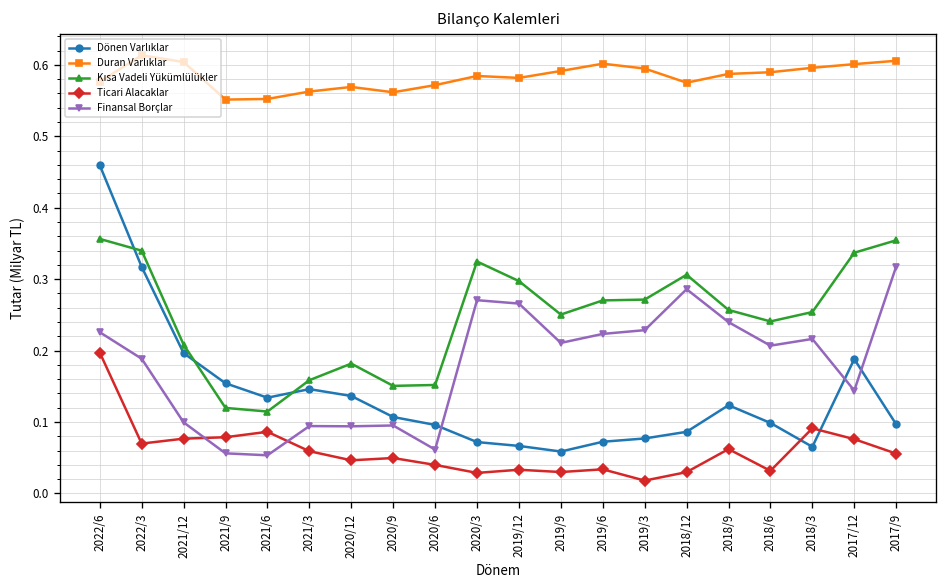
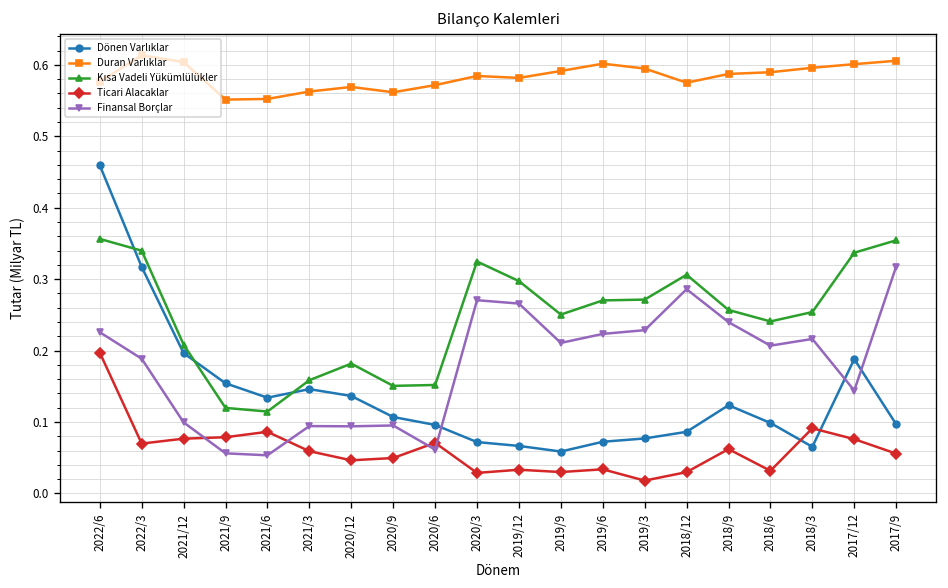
  {
    "Dönen Varlıklar": {
      "2022/6": 0.46,
      "2022/3": 0.32,
      "2021/12": 0.20,
      "2021/9": 0.15,
      "2021/6": 0.13,
      "2021/3": 0.15,
      "2020/12": 0.14,
      "2020/9": 0.11,
      "2020/6": 0.10,
      "2020/3": 0.07,
      "2019/12": 0.07,
      "2019/9": 0.06,
      "2019/6": 0.07,
      "2019/3": 0.08,
      "2018/12": 0.09,
      "2018/9": 0.12,
      "2018/6": 0.10,
      "2018/3": 0.07,
      "2017/12": 0.19,
      "2017/9": 0.10
    },
    "Duran Varlıklar": {
      "2021/9": 0.55,
      "2021/6": 0.55,
      "2021/3": 0.56,
      "2020/12": 0.57,
      "2020/9": 0.56,
      "2020/6": 0.57,
      "2020/3": 0.58,
      "2019/12": 0.58,
      "2019/9": 0.59,
      "2019/6": 0.60,
      "2019/3": 0.59,
      "2018/12": 0.58,
      "2018/9": 0.59,
      "2018/6": 0.59,
      "2018/3": 0.60,
      "2017/12": 0.60,
      "2017/9": 0.61
    },
    "Kısa Vadeli Yükümlülükler": {
      "2022/6": 0.36,
      "2022/3": 0.34,
      "2021/12": 0.21,
      "2021/9": 0.12,
      "2021/6": 0.11,
      "2021/3": 0.16,
      "2020/12": 0.18,
      "2020/9": 0.15,
      "2020/6": 0.15,
      "2020/3": 0.32,
      "2019/12": 0.30,
      "2019/9": 0.25,
      "2019/6": 0.27,
      "2019/3": 0.27,
      "2018/12": 0.31,
      "2018/9": 0.26,
      "2018/6": 0.24,
      "2018/3": 0.25,
      "2017/12": 0.34,
      "2017/9": 0.35
    },
    "Ticari Alacaklar": {
      "2022/6": 0.20,
      "2022/3": 0.07,
      "2021/12": 0.08,
      "2021/9": 0.08,
      "2021/6": 0.09,
      "2021/3": 0.06,
      "2020/12": 0.05,
      "2020/9": 0.05,
-     "2020/6": 0.04,
+     "2020/6": 0.07,
      "2020/3": 0.03,
      "2019/12": 0.03,
      "2019/9": 0.03,
      "2019/6": 0.03,
      "2019/3": 0.02,
      "2018/12": 0.03,
      "2018/9": 0.06,
      "2018/6": 0.03,
      "2018/3": 0.09,
      "2017/12": 0.08,
      "2017/9": 0.06
    },
    "Finansal Borçlar": {
      "2022/6": 0.23,
      "2022/3": 0.19,
      "2021/12": 0.10,
      "2021/9": 0.06,
      "2021/6": 0.05,
      "2021/3": 0.09,
      "2020/12": 0.09,
      "2020/9": 0.10,
      "2020/6": 0.06,
      "2020/3": 0.27,
      "2019/12": 0.27,
      "2019/9": 0.21,
      "2019/6": 0.22,
      "2019/3": 0.23,
      "2018/12": 0.29,
      "2018/9": 0.24,
      "2018/6": 0.21,
      "2018/3": 0.22,
      "2017/12": 0.14,
      "2017/9": 0.32
    }
  }
